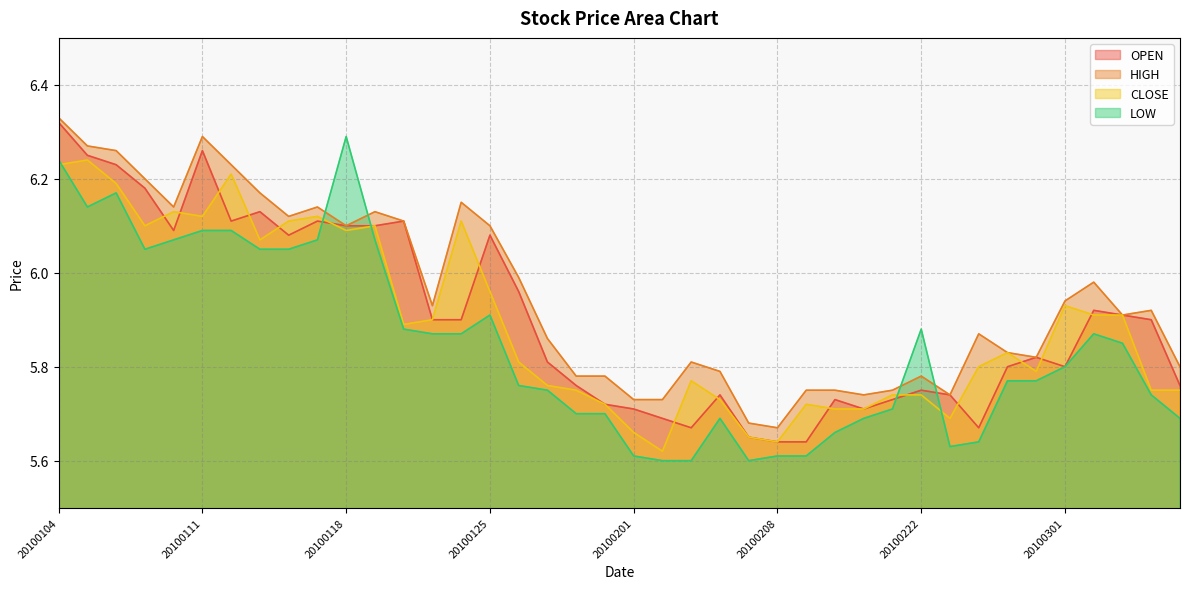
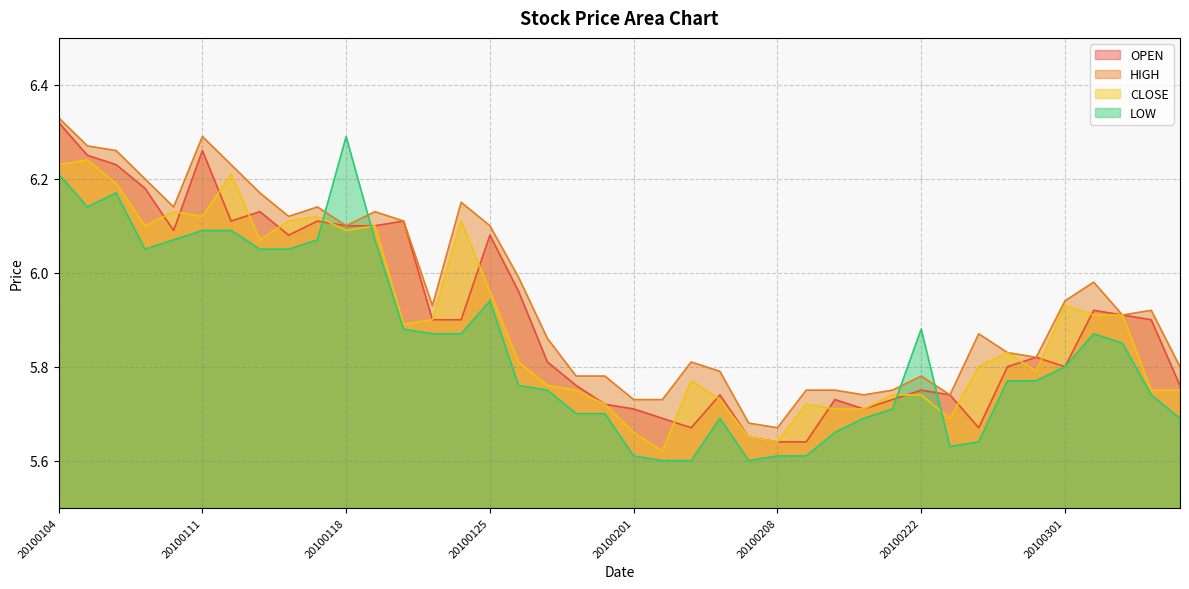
  {
    "LOW": {
-     "20100104": 6.24,
+     "20100104": 6.21,
      "20100111": 6.09,
      "20100118": 6.29,
-     "20100125": 5.91,
+     "20100125": 5.94,
      "20100201": 5.61,
      "20100208": 5.61,
      "20100222": 5.88
    }
  }
